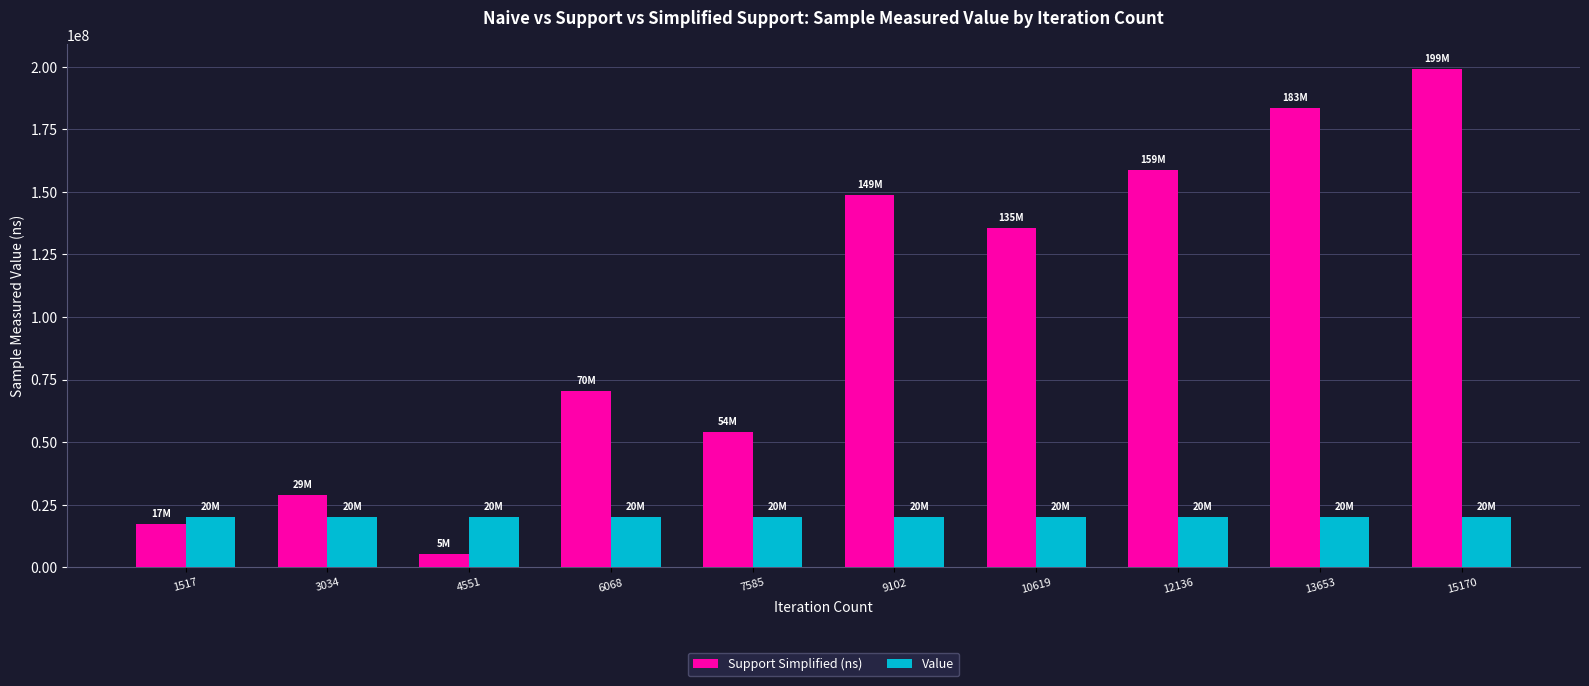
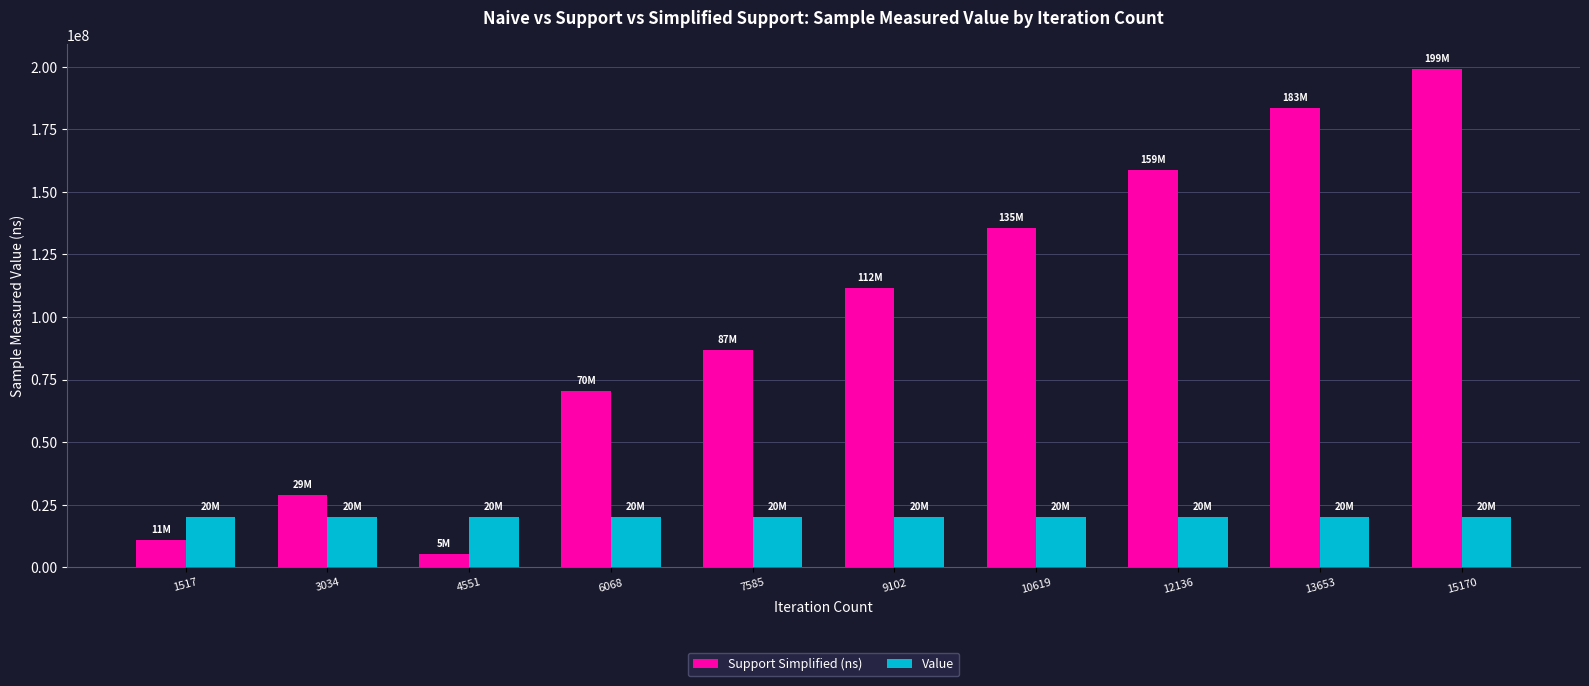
  {
    "Support Simplified (ns)": {
-     "1517": "17M",
+     "1517": "11M",
      "3034": "29M",
      "4551": "5M",
      "6068": "70M",
-     "7585": "54M",
-     "9102": "149M",
+     "7585": "87M",
+     "9102": "112M",
      "10619": "135M",
      "12136": "159M",
      "13653": "183M",
      "15170": "199M"
    },
    "Value": {
      "1517": "20M",
      "3034": "20M",
      "4551": "20M",
      "6068": "20M",
      "7585": "20M",
      "9102": "20M",
      "10619": "20M",
      "12136": "20M",
      "13653": "20M",
      "15170": "20M"
    }
  }
